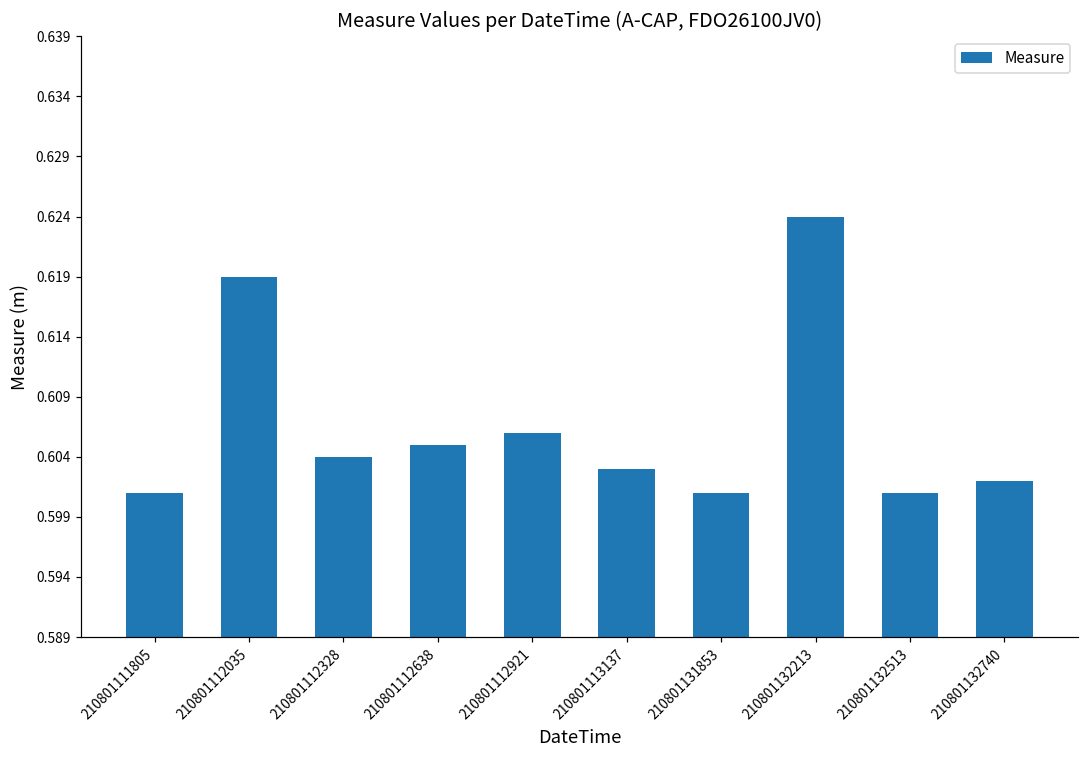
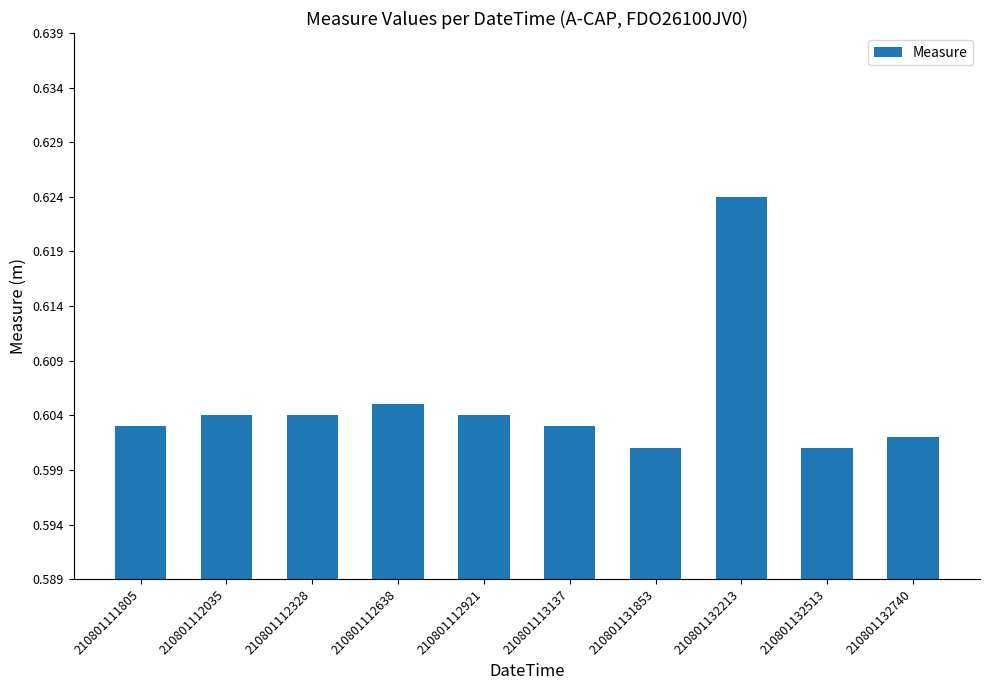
  {
-   "210801111805": 0.601,
-   "210801112035": 0.619,
+   "210801111805": 0.603,
+   "210801112035": 0.604,
    "210801112328": 0.604,
    "210801112638": 0.605,
-   "210801112921": 0.606,
+   "210801112921": 0.604,
    "210801113137": 0.603,
    "210801131853": 0.601,
    "210801132213": 0.624,
    "210801132513": 0.601,
    "210801132740": 0.602
  }
